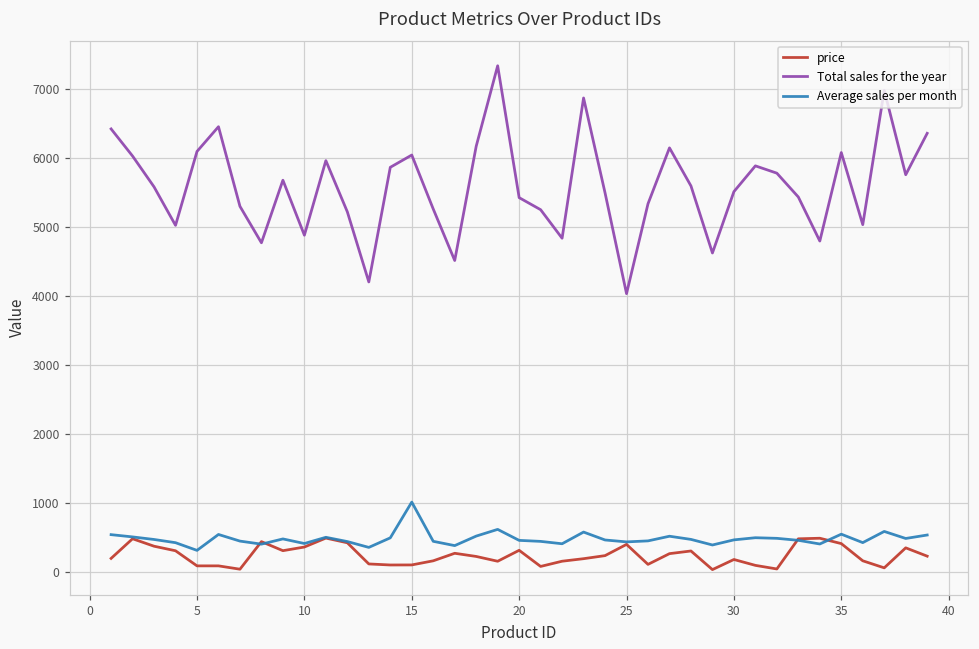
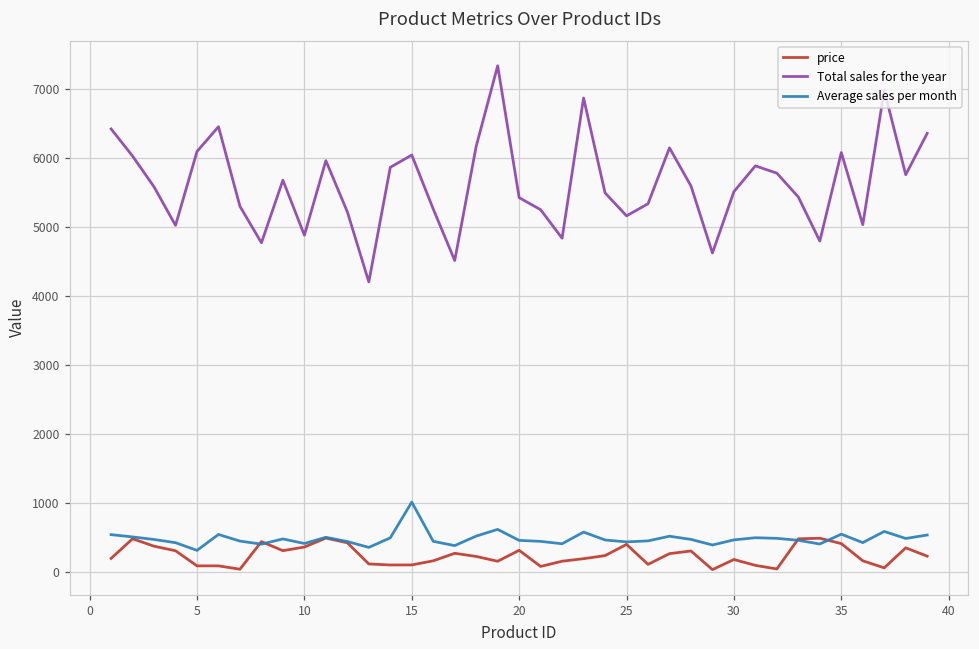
  {
    "price": {
      "5": 100,
      "10": 400,
      "15": 100,
      "20": 300,
      "30": 200,
      "35": 400
    },
    "Total sales for the year": {
      "5": 6100,
      "10": 4900,
      "15": 6000,
      "20": 5400,
-     "25": 4000,
+     "25": 5200,
      "30": 5500,
      "35": 6100
    },
    "Average sales per month": {
      "5": 300,
      "10": 400,
      "15": 1000,
      "20": 500,
      "30": 500,
      "35": 500
    }
  }
